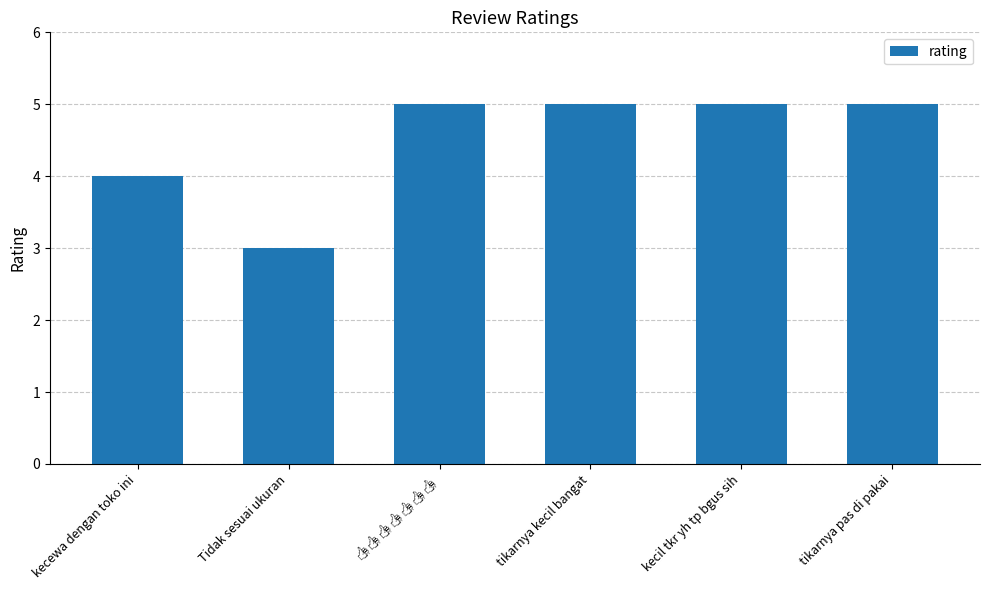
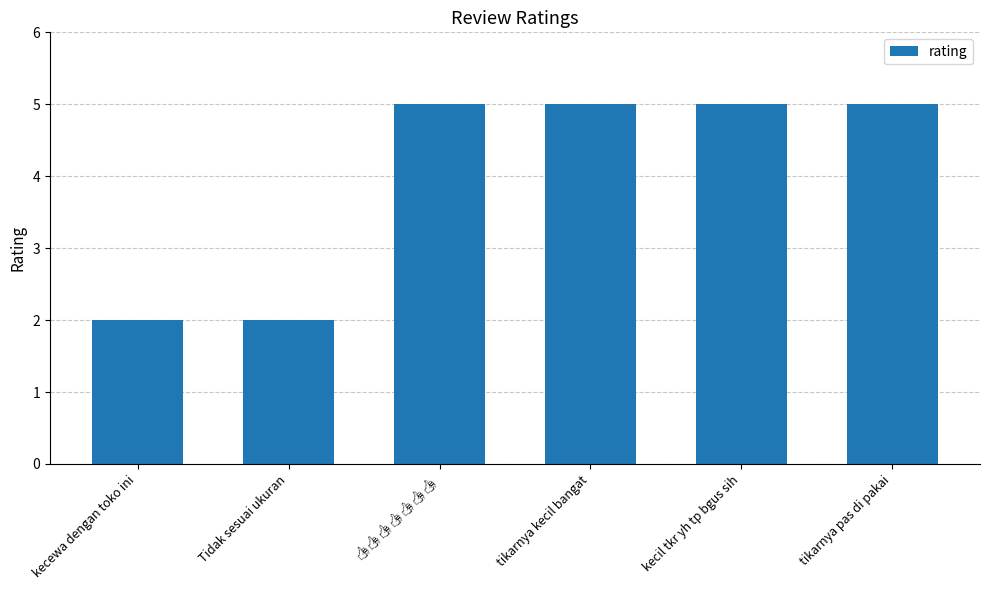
  {
-   "kecewa dengan toko ini": 4,
-   "Tidak sesuai ukuran": 3,
+   "kecewa dengan toko ini": 2,
+   "Tidak sesuai ukuran": 2,
    "👍👍👍👍👍👍👍": 5,
    "tikarnya kecil bangat": 5,
    "kecil tkr yh tp bgus sih": 5,
    "tikarnya pas di pakai": 5
  }
